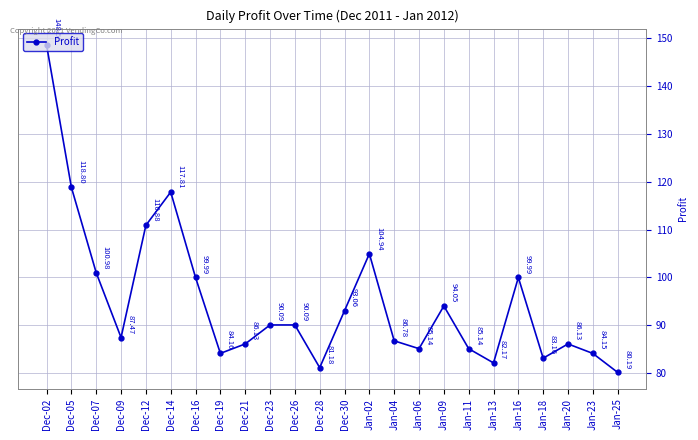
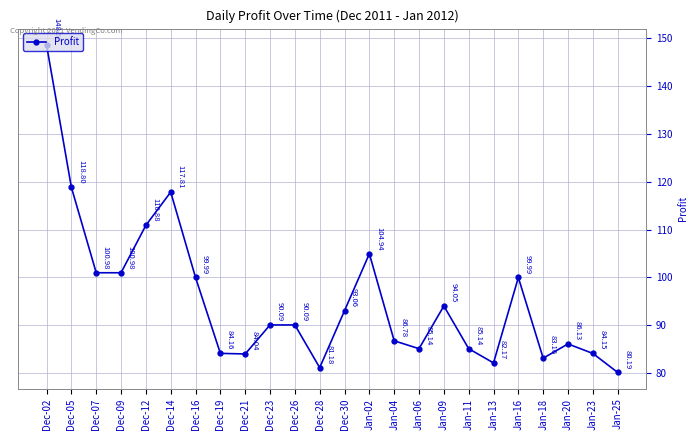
  {
    "Dec-05": 118.80,
    "Dec-07": 100.98,
-   "Dec-09": 87.47,
+   "Dec-09": 100.98,
    "Dec-12": 110.88,
    "Dec-14": 117.81,
    "Dec-16": 99.99,
    "Dec-19": 84.16,
-   "Dec-21": 86.13,
+   "Dec-21": 84.04,
    "Dec-23": 90.09,
    "Dec-26": 90.09,
    "Dec-28": 81.18,
    "Dec-30": 93.06,
    "Jan-02": 104.94,
    "Jan-04": 86.78,
    "Jan-06": 85.14,
    "Jan-09": 94.05,
    "Jan-11": 85.14,
    "Jan-13": 82.17,
    "Jan-16": 99.99,
    "Jan-18": 83.16,
    "Jan-20": 86.13,
    "Jan-23": 84.15,
    "Jan-25": 80.19
  }
